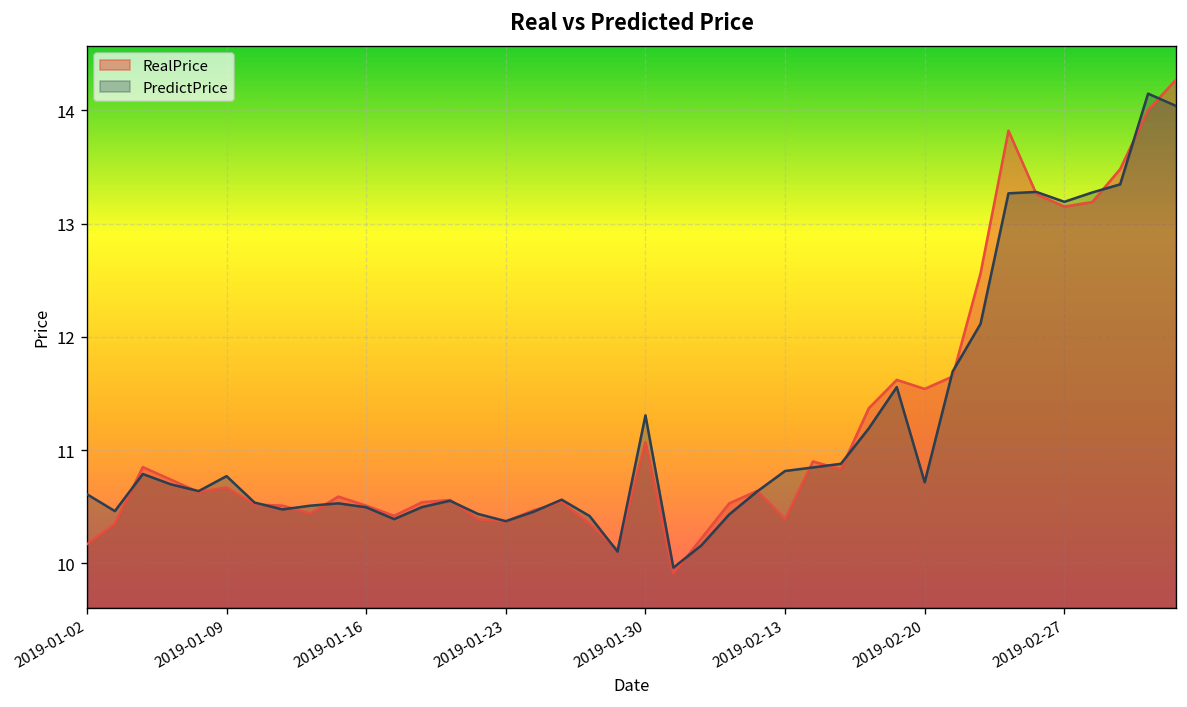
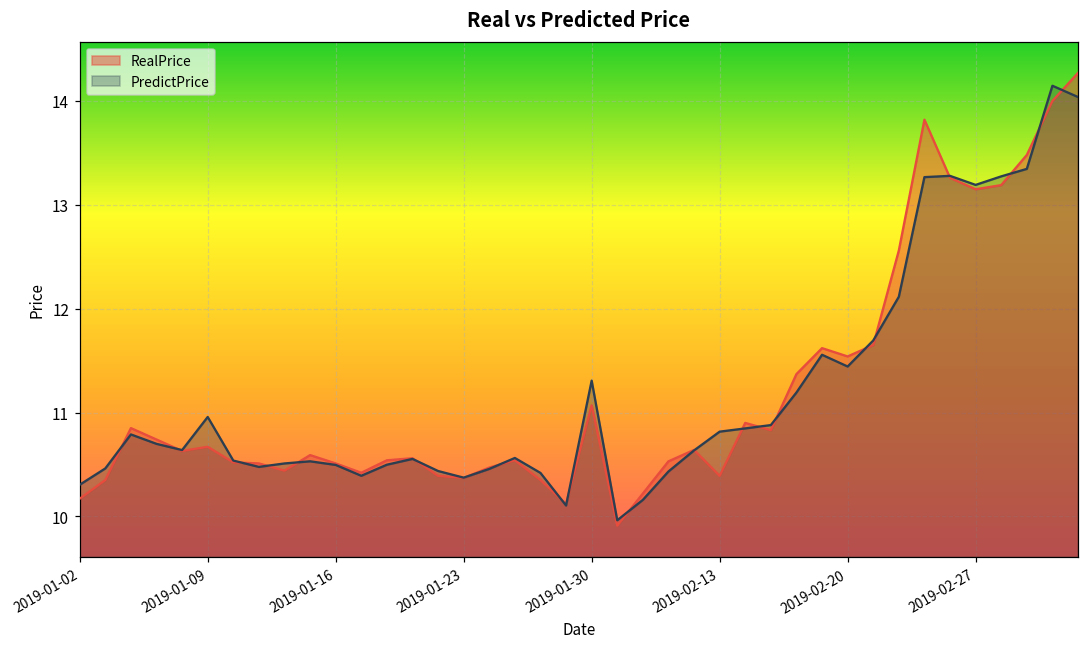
  {
    "RealPrice": {
      "2019-01-02": 10.2,
      "2019-01-09": 10.7,
      "2019-01-30": 11.1,
      "2019-02-13": 10.4,
      "2019-02-20": 11.5,
      "2019-02-27": 13.2
    },
    "PredictPrice": {
-     "2019-01-02": 10.6,
-     "2019-01-09": 10.8,
+     "2019-01-02": 10.3,
+     "2019-01-09": 11.0,
      "2019-01-30": 11.3,
      "2019-02-13": 10.8,
-     "2019-02-20": 10.7,
+     "2019-02-20": 11.4,
      "2019-02-27": 13.2
    }
  }
